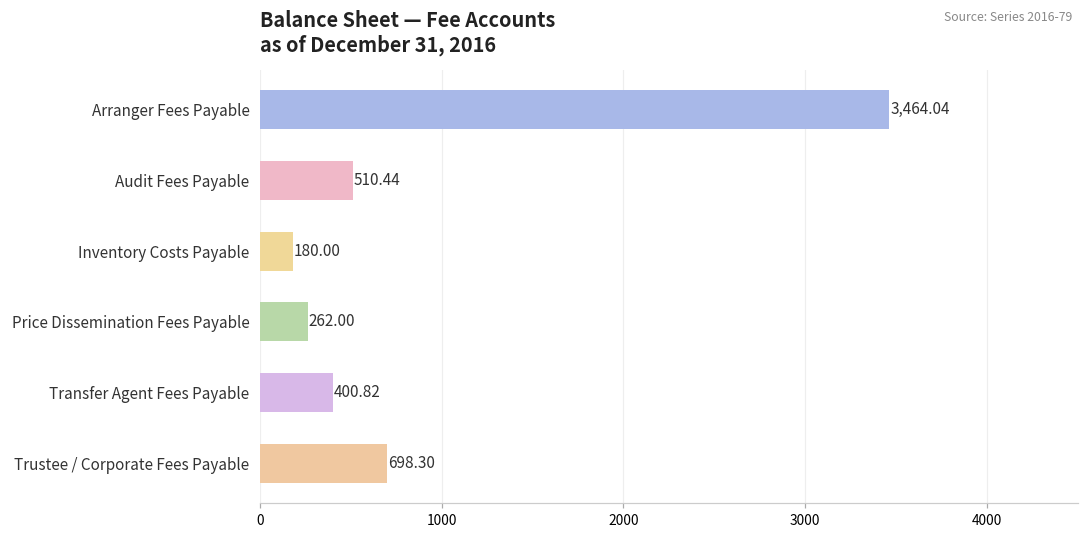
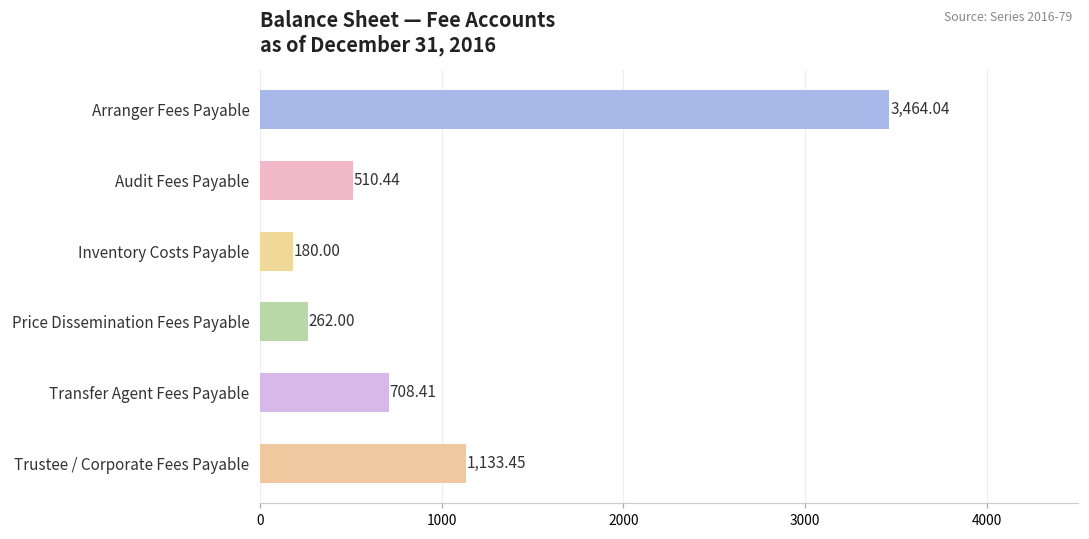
  {
    "Arranger Fees Payable": "3,464.04",
    "Audit Fees Payable": "510.44",
    "Inventory Costs Payable": "180.00",
    "Price Dissemination Fees Payable": "262.00",
-   "Transfer Agent Fees Payable": "400.82",
-   "Trustee / Corporate Fees Payable": "698.30"
+   "Transfer Agent Fees Payable": "708.41",
+   "Trustee / Corporate Fees Payable": "1,133.45"
  }
